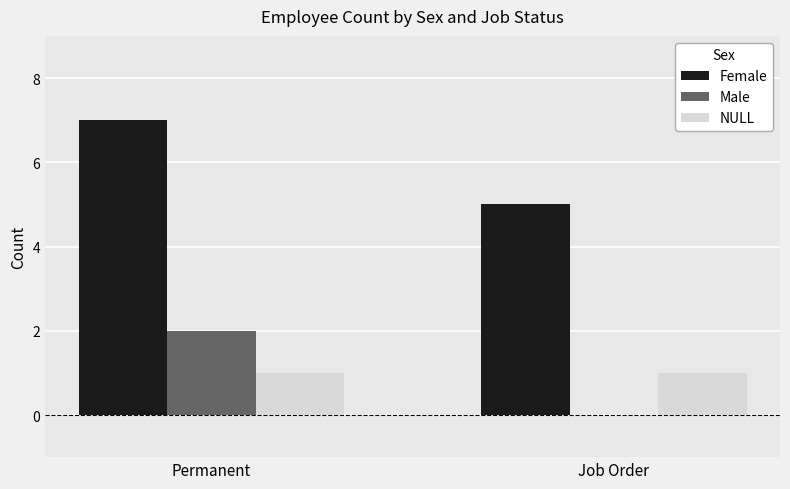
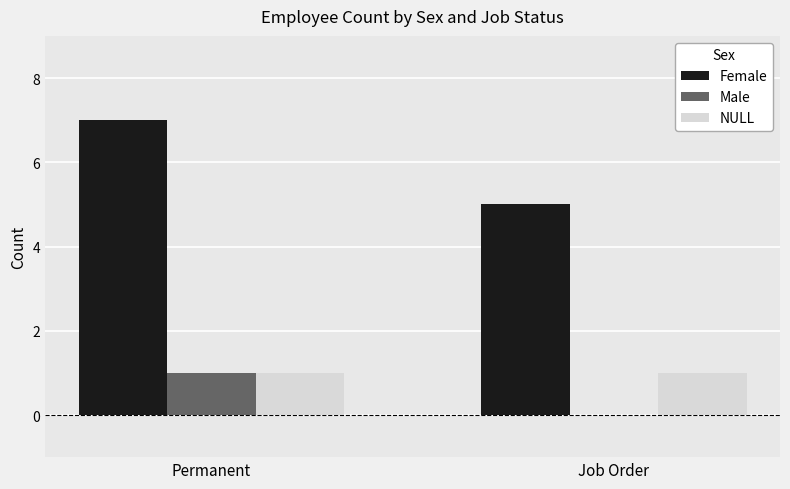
  {
    "Female": {
      "Permanent": 7,
      "Job Order": 5
    },
    "Male": {
-     "Permanent": 2,
+     "Permanent": 1,
      "Job Order": 0
    },
    "NULL": {
      "Permanent": 1,
      "Job Order": 1
    }
  }
